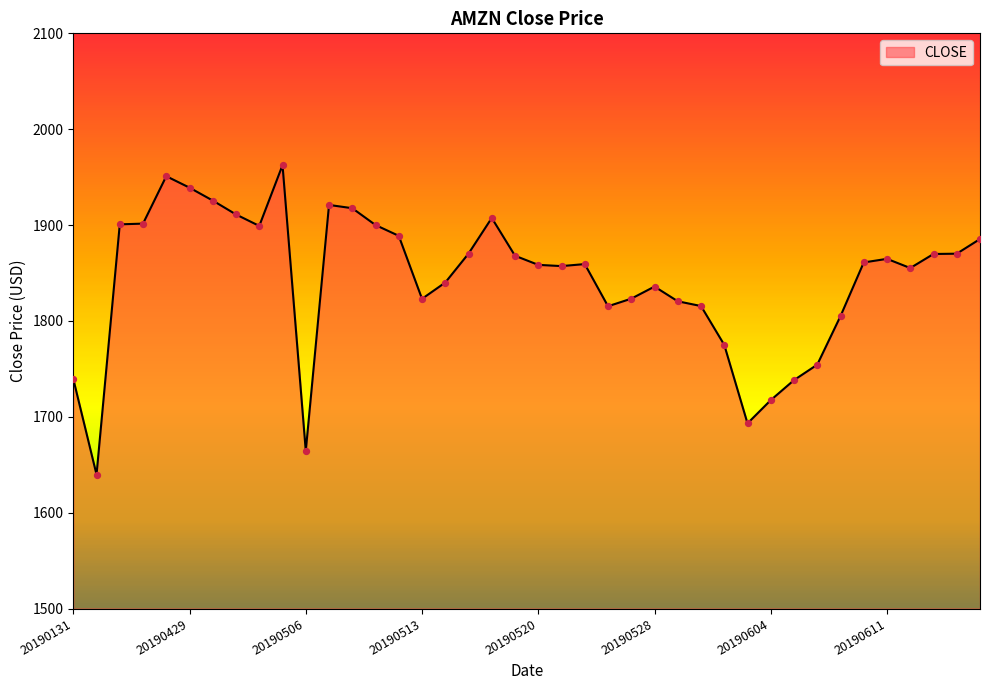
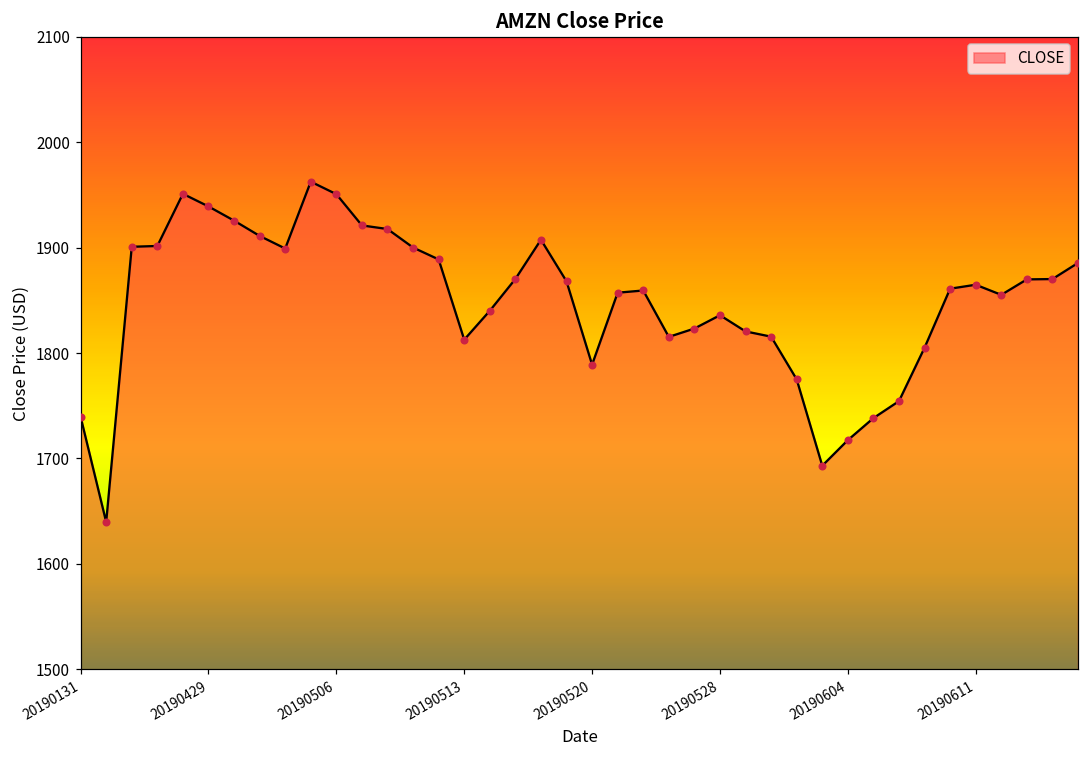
  {
    "20190131": 1740,
    "20190429": 1940,
-   "20190506": 1660,
-   "20190513": 1820,
-   "20190520": 1860,
+   "20190506": 1950,
+   "20190513": 1810,
+   "20190520": 1790,
    "20190528": 1840,
    "20190604": 1720,
    "20190611": 1860
  }
